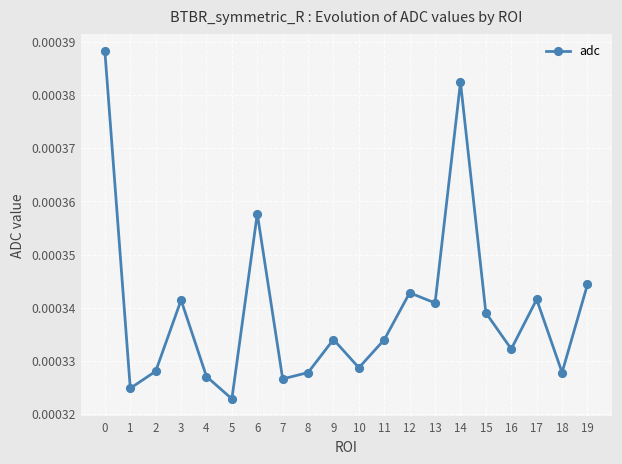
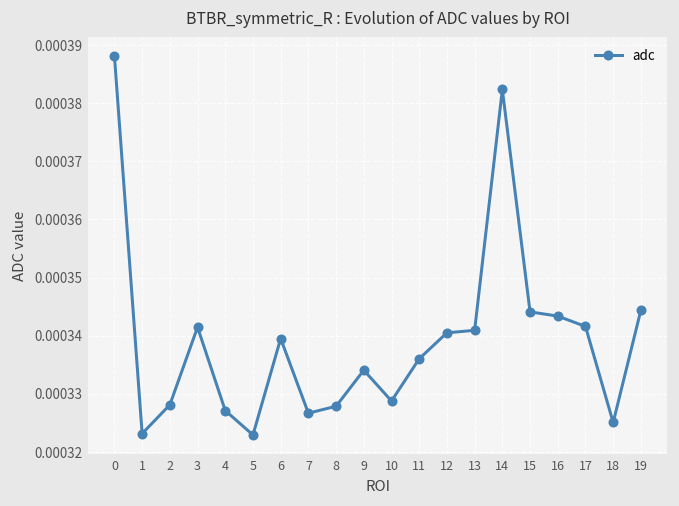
  {
    "0": 0.000388,
-   "1": 0.000325,
+   "1": 0.000323,
    "2": 0.000328,
    "3": 0.000341,
    "4": 0.000327,
    "5": 0.000323,
-   "6": 0.000358,
+   "6": 0.000339,
    "7": 0.000327,
    "8": 0.000328,
    "9": 0.000334,
    "10": 0.000329,
-   "11": 0.000334,
-   "12": 0.000343,
+   "11": 0.000336,
+   "12": 0.000340,
    "13": 0.000341,
    "14": 0.000382,
-   "15": 0.000339,
-   "16": 0.000332,
+   "15": 0.000344,
+   "16": 0.000343,
    "17": 0.000342,
-   "18": 0.000328,
+   "18": 0.000325,
    "19": 0.000344
  }
